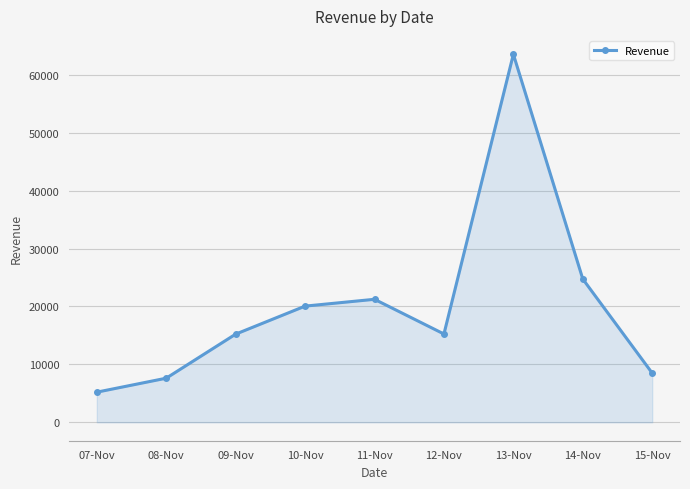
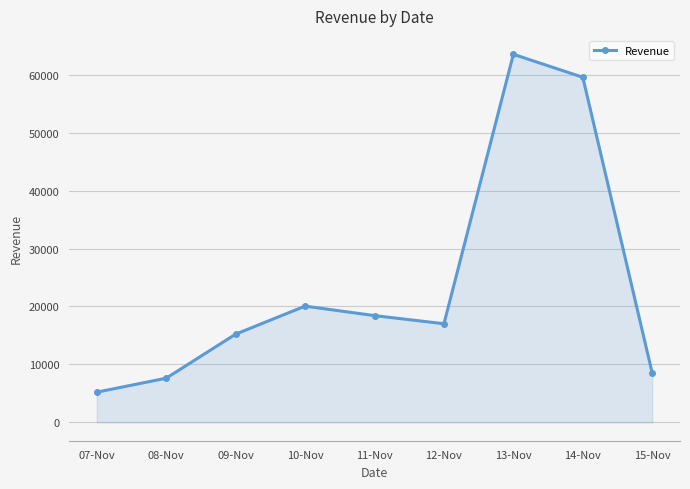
  {
    "07-Nov": 5000,
    "08-Nov": 8000,
    "09-Nov": 15000,
    "10-Nov": 20000,
-   "11-Nov": 21000,
-   "12-Nov": 15000,
+   "11-Nov": 18000,
+   "12-Nov": 17000,
    "13-Nov": 64000,
-   "14-Nov": 25000,
+   "14-Nov": 60000,
    "15-Nov": 8000
  }
